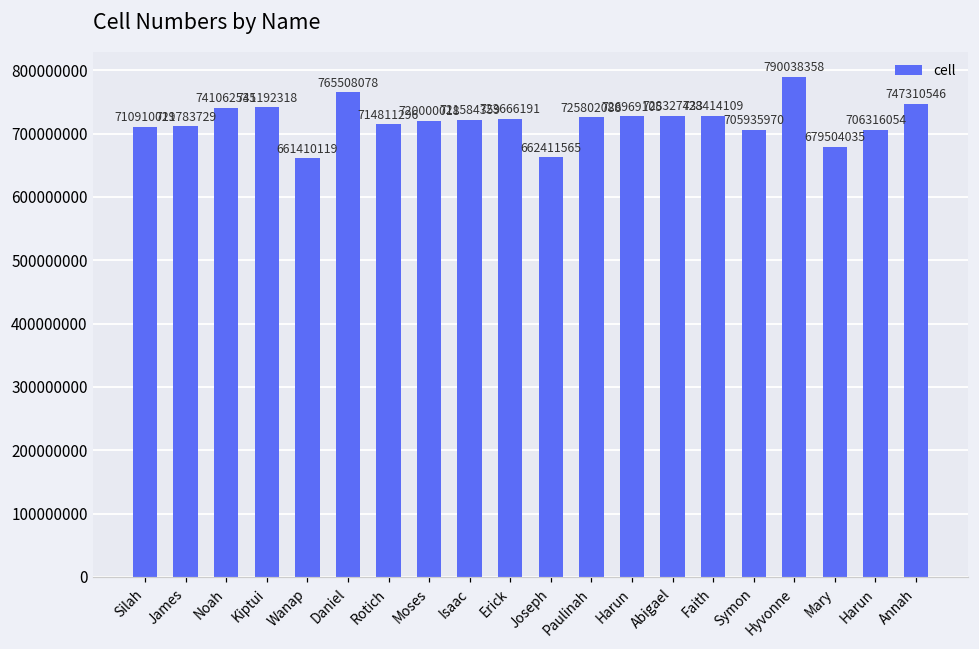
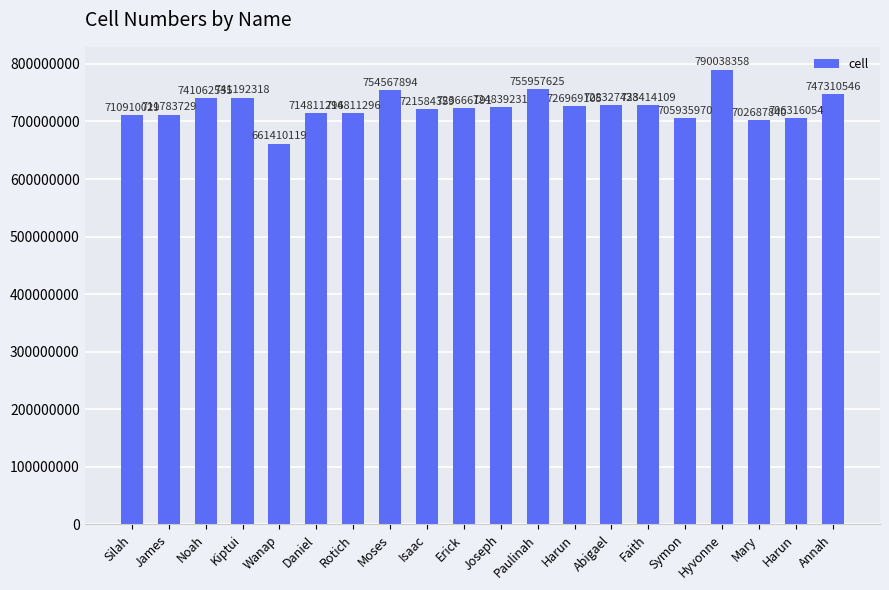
  {
    "Wanap": 661410119,
-   "Daniel": 765508078,
-   "Moses": 720000018,
-   "Joseph": 662411565,
-   "Paulinah": 725802088,
+   "Daniel": 714811296,
+   "Moses": 754567894,
+   "Joseph": 724839231,
+   "Paulinah": 755957625,
    "Symon": 705935970,
    "Hyvonne": 790038358,
-   "Mary": 679504035,
+   "Mary": 702687840,
    "Annah": 747310546
  }
